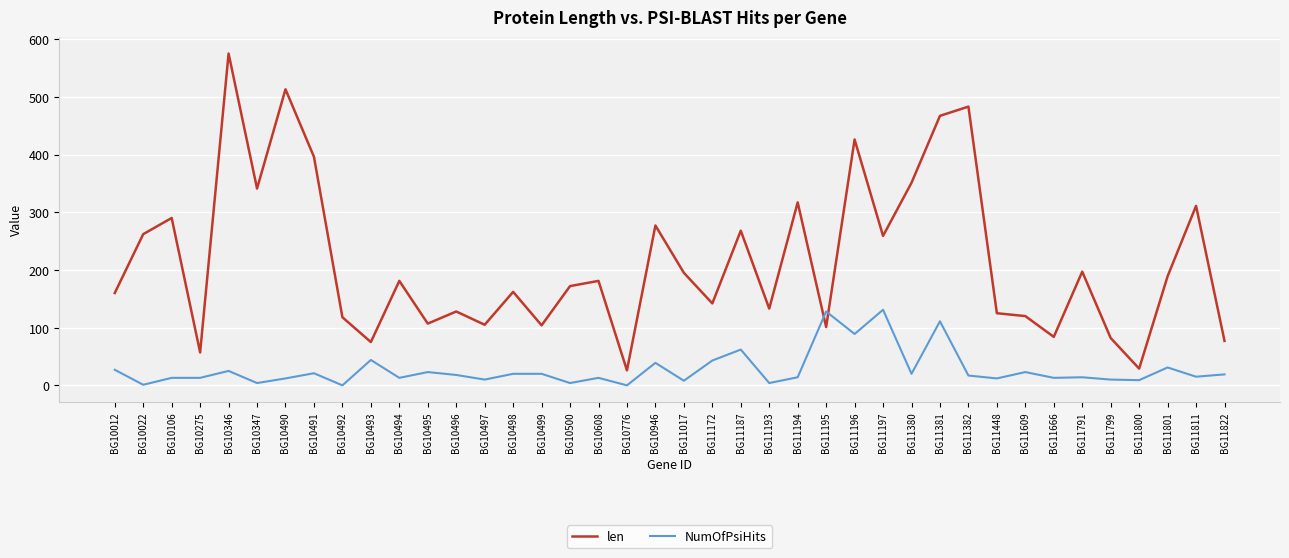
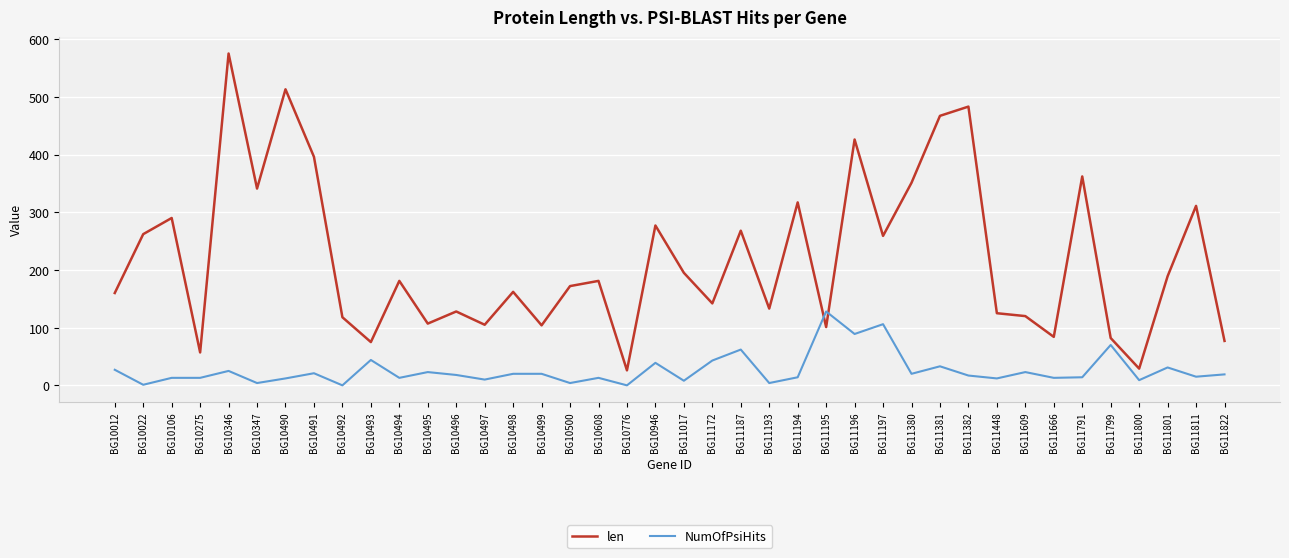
  {
    "len": {
      "BG10012": 160,
      "BG10022": 260,
      "BG10106": 290,
      "BG10275": 60,
      "BG10346": 580,
      "BG10347": 340,
      "BG10490": 510,
      "BG10491": 400,
      "BG10492": 120,
      "BG10493": 80,
      "BG10494": 180,
      "BG10495": 110,
      "BG10496": 130,
      "BG10497": 110,
      "BG10498": 160,
      "BG10499": 100,
      "BG10500": 170,
      "BG10608": 180,
      "BG10776": 30,
      "BG10946": 280,
      "BG11017": 200,
      "BG11172": 140,
      "BG11187": 270,
      "BG11193": 130,
      "BG11194": 320,
      "BG11195": 100,
      "BG11196": 430,
      "BG11197": 260,
      "BG11380": 350,
      "BG11381": 470,
      "BG11382": 480,
      "BG11448": 130,
      "BG11609": 120,
      "BG11666": 80,
-     "BG11791": 200,
+     "BG11791": 360,
      "BG11799": 80,
      "BG11800": 30,
      "BG11801": 190,
      "BG11811": 310,
      "BG11822": 80
    },
    "NumOfPsiHits": {
      "BG10012": 30,
      "BG10022": 0,
      "BG10106": 10,
      "BG10275": 10,
      "BG10346": 30,
      "BG10347": 0,
      "BG10490": 10,
      "BG10491": 20,
      "BG10492": 0,
      "BG10493": 40,
      "BG10494": 10,
      "BG10495": 20,
      "BG10496": 20,
      "BG10497": 10,
      "BG10498": 20,
      "BG10499": 20,
      "BG10500": 0,
      "BG10608": 10,
      "BG10776": 0,
      "BG10946": 40,
      "BG11017": 10,
      "BG11172": 40,
      "BG11187": 60,
      "BG11193": 0,
      "BG11194": 10,
      "BG11195": 130,
      "BG11196": 90,
-     "BG11197": 130,
+     "BG11197": 110,
      "BG11380": 20,
-     "BG11381": 110,
+     "BG11381": 30,
      "BG11382": 20,
      "BG11448": 10,
      "BG11609": 20,
      "BG11666": 10,
      "BG11791": 10,
-     "BG11799": 10,
+     "BG11799": 70,
      "BG11800": 10,
      "BG11801": 30,
      "BG11811": 20,
      "BG11822": 20
    }
  }
